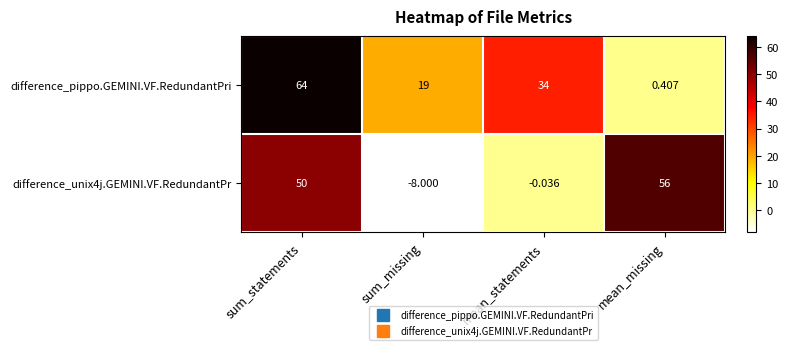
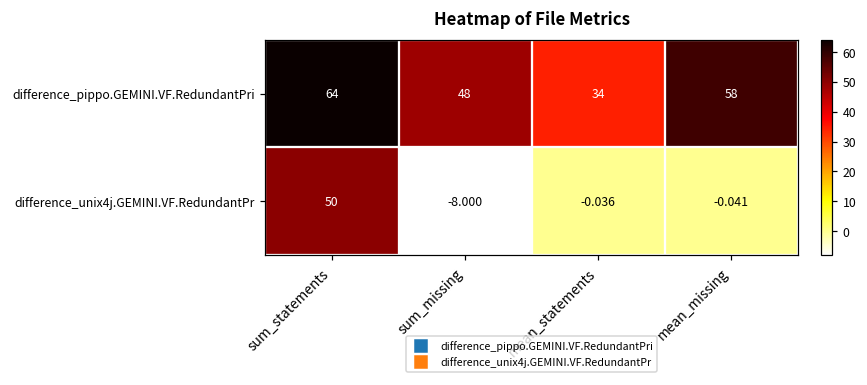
  {
    "difference_pippo.GEMINI.VF.RedundantPri": {
      "sum_statements": 64,
-     "sum_missing": 19,
+     "sum_missing": 48,
      "mean_statements": 34,
-     "mean_missing": 0.407
+     "mean_missing": 58
    },
    "difference_unix4j.GEMINI.VF.RedundantPr": {
      "sum_statements": 50,
      "sum_missing": -8.000,
      "mean_statements": -0.036,
-     "mean_missing": 56
+     "mean_missing": -0.041
    }
  }
